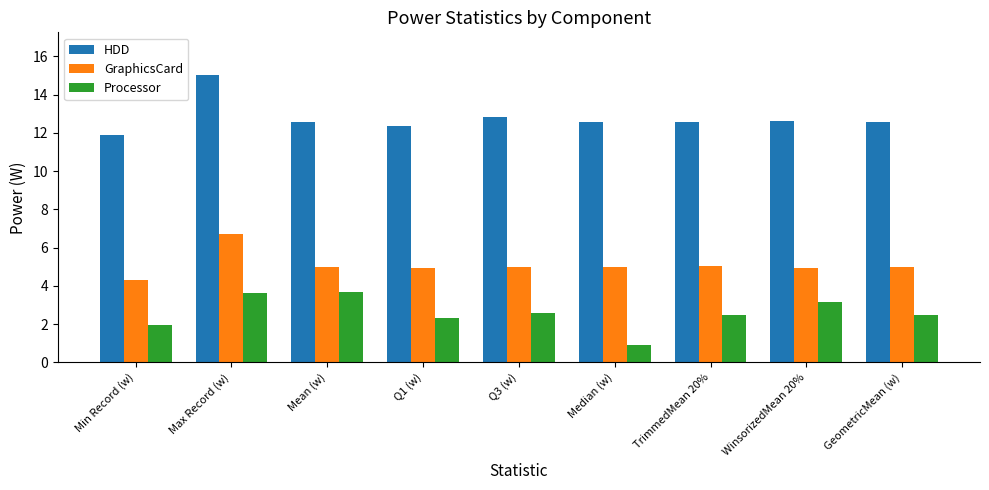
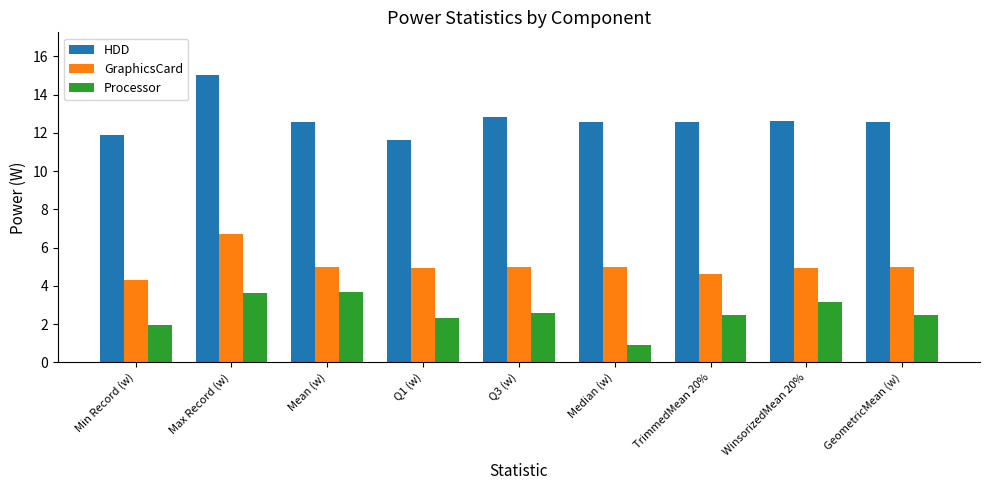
  {
    "HDD": {
      "Min Record (w)": 11.9,
      "Max Record (w)": 15.0,
      "Mean (w)": 12.6,
-     "Q1 (w)": 12.3,
+     "Q1 (w)": 11.6,
      "Q3 (w)": 12.8,
      "Median (w)": 12.6,
      "TrimmedMean 20%": 12.6,
      "WinsorizedMean 20%": 12.6,
      "GeometricMean (w)": 12.6
    },
    "GraphicsCard": {
      "Min Record (w)": 4.3,
      "Max Record (w)": 6.7,
      "Mean (w)": 5.0,
      "Q1 (w)": 4.9,
      "Q3 (w)": 5.0,
      "Median (w)": 5.0,
-     "TrimmedMean 20%": 5.0,
+     "TrimmedMean 20%": 4.6,
      "WinsorizedMean 20%": 5.0,
      "GeometricMean (w)": 5.0
    },
    "Processor": {
      "Min Record (w)": 2.0,
      "Max Record (w)": 3.6,
      "Mean (w)": 3.7,
      "Q1 (w)": 2.3,
      "Q3 (w)": 2.6,
      "Median (w)": 0.9,
      "TrimmedMean 20%": 2.5,
      "WinsorizedMean 20%": 3.2,
      "GeometricMean (w)": 2.5
    }
  }
